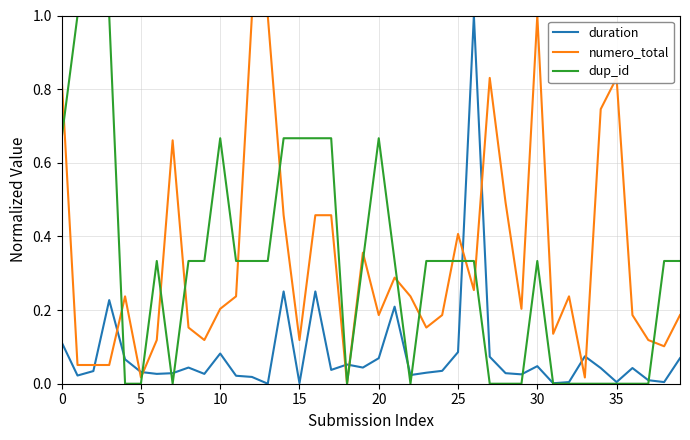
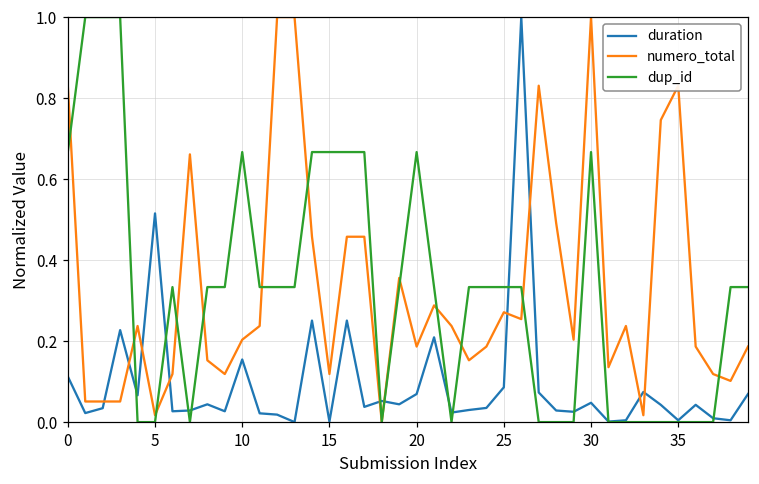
  {
    "duration": {
      "0": 0.11,
-     "5": 0.03,
-     "10": 0.08,
+     "5": 0.52,
+     "10": 0.15,
      "15": 0.00,
      "20": 0.07,
      "25": 0.09,
      "30": 0.05
    },
    "numero_total": {
      "0": 0.83,
      "5": 0.02,
      "10": 0.20,
      "15": 0.12,
      "20": 0.19,
-     "25": 0.41,
+     "25": 0.27,
      "30": 1.00
    },
    "dup_id": {
      "0": 0.67,
      "5": 0.00,
      "10": 0.67,
      "15": 0.67,
      "20": 0.67,
      "25": 0.33,
-     "30": 0.33
+     "30": 0.67
    }
  }
